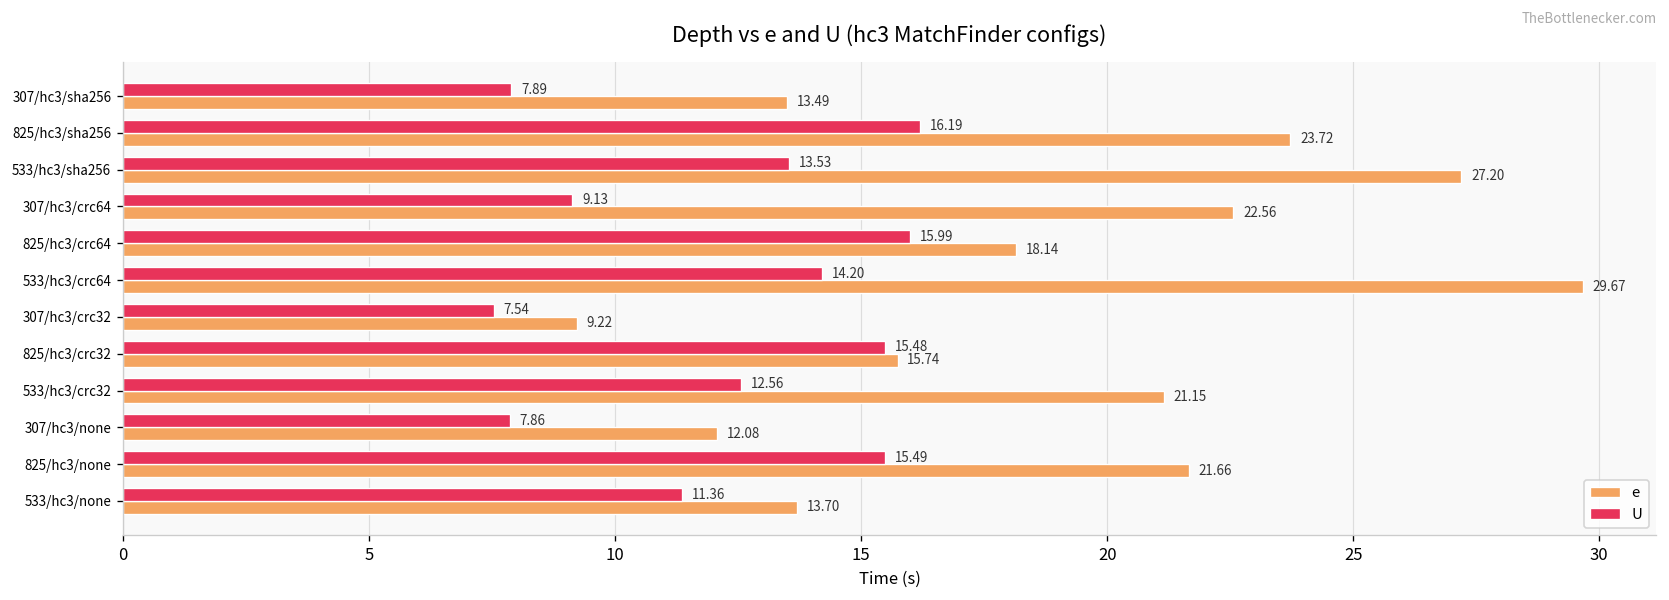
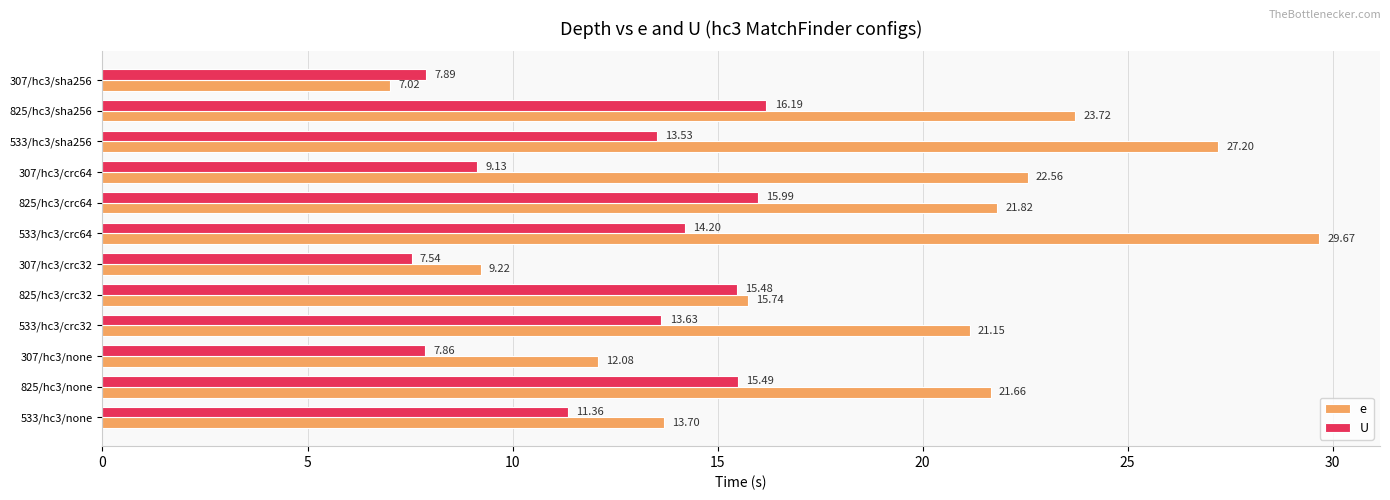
  {
    "e": {
-     "307/hc3/sha256": 13.49,
+     "307/hc3/sha256": 7.02,
      "825/hc3/sha256": 23.72,
      "533/hc3/sha256": 27.20,
      "307/hc3/crc64": 22.56,
-     "825/hc3/crc64": 18.14,
+     "825/hc3/crc64": 21.82,
      "533/hc3/crc64": 29.67,
      "307/hc3/crc32": 9.22,
      "825/hc3/crc32": 15.74,
      "533/hc3/crc32": 21.15,
      "307/hc3/none": 12.08,
      "825/hc3/none": 21.66,
      "533/hc3/none": 13.70
    },
    "U": {
      "307/hc3/sha256": 7.89,
      "825/hc3/sha256": 16.19,
      "533/hc3/sha256": 13.53,
      "307/hc3/crc64": 9.13,
      "825/hc3/crc64": 15.99,
      "533/hc3/crc64": 14.20,
      "307/hc3/crc32": 7.54,
      "825/hc3/crc32": 15.48,
-     "533/hc3/crc32": 12.56,
+     "533/hc3/crc32": 13.63,
      "307/hc3/none": 7.86,
      "825/hc3/none": 15.49,
      "533/hc3/none": 11.36
    }
  }
